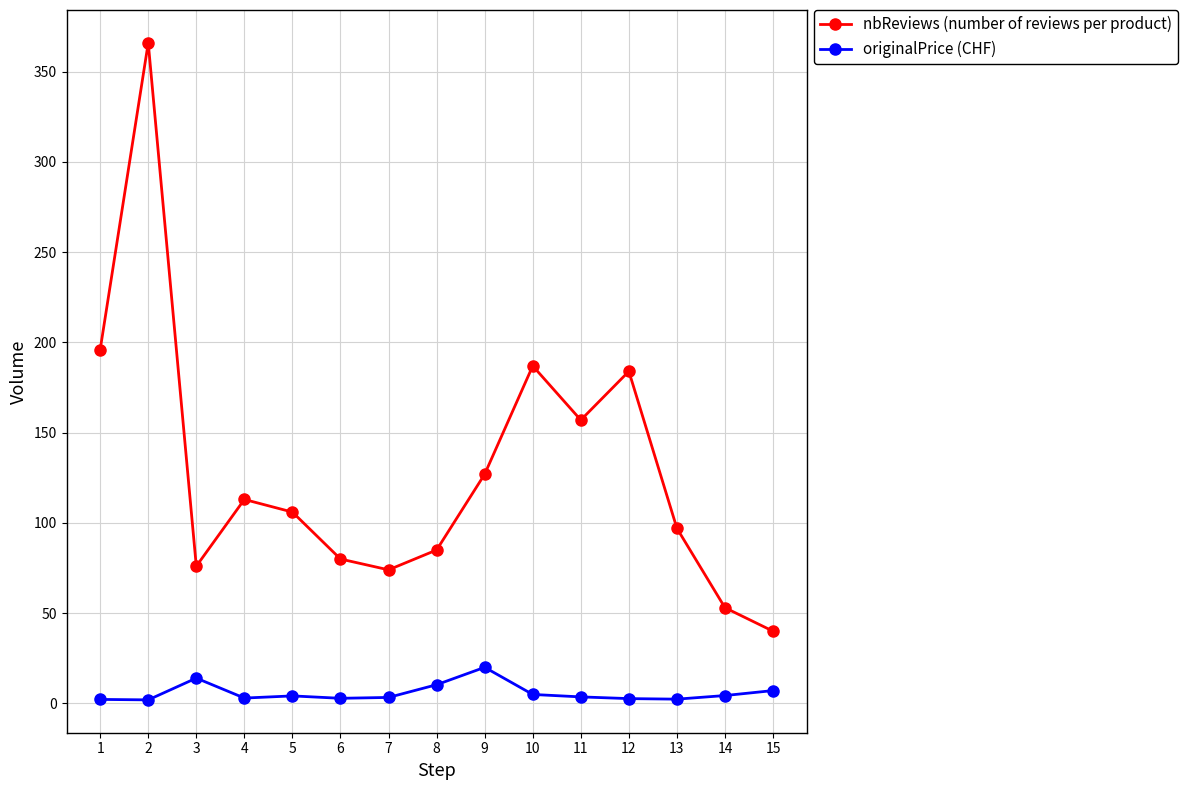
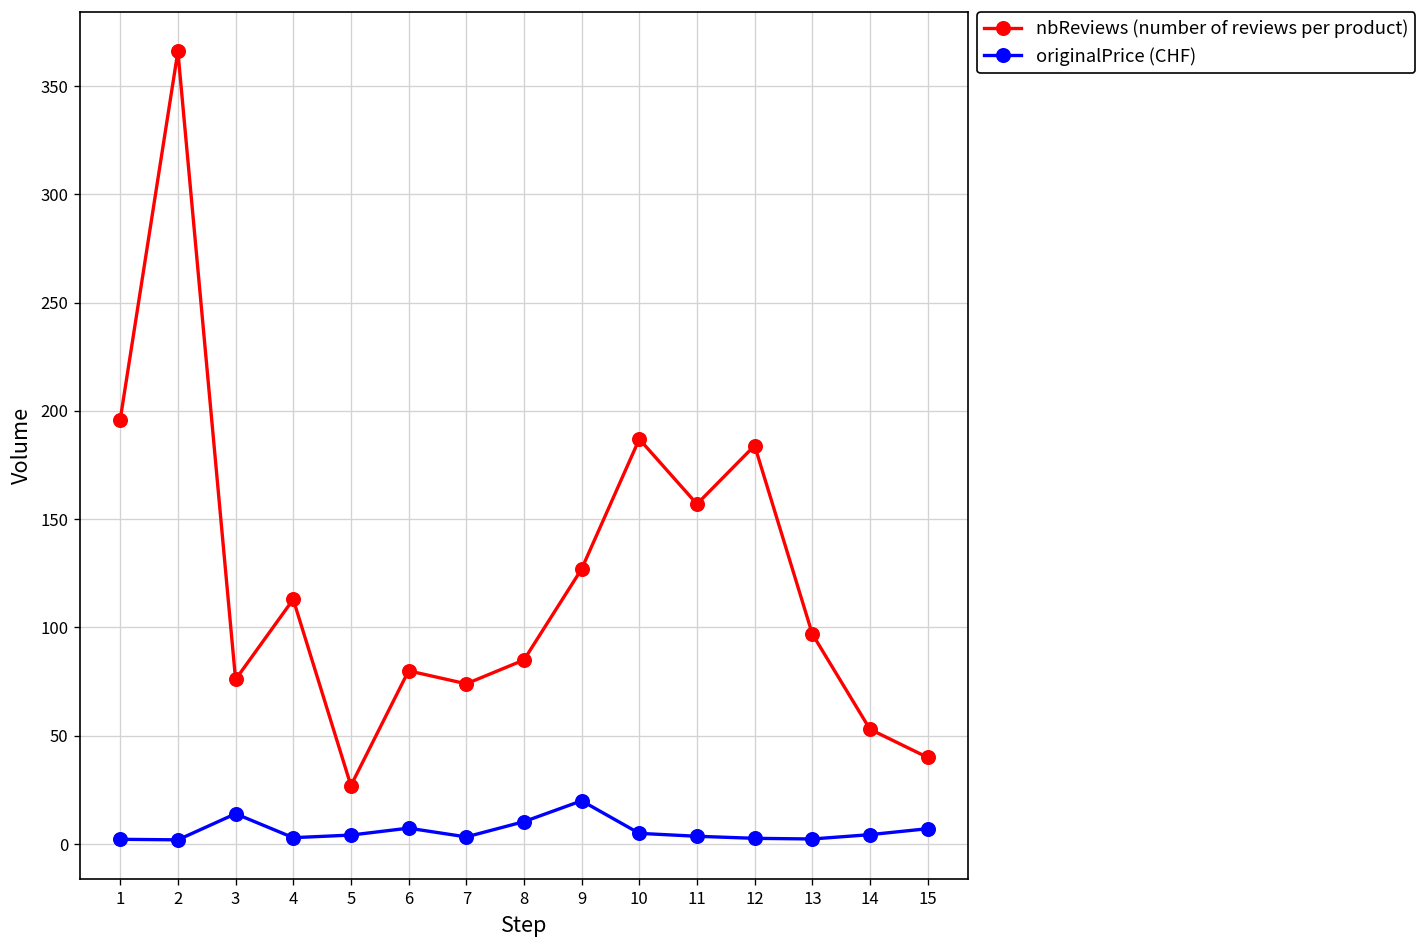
  {
    "nbReviews (number of reviews per product)": {
      "1": 196,
      "2": 366,
      "3": 76,
      "4": 113,
-     "5": 106,
+     "5": 27,
      "6": 80,
      "7": 74,
      "8": 85,
      "9": 127,
      "10": 187,
      "11": 157,
      "12": 184,
      "13": 97,
      "14": 53,
      "15": 40
    },
    "originalPrice (CHF)": {
      "1": 2,
      "2": 2,
      "3": 14,
      "4": 3,
      "5": 4,
-     "6": 3,
+     "6": 7,
      "7": 3,
      "8": 10,
      "9": 20,
      "10": 5,
      "11": 4,
      "12": 3,
      "13": 2,
      "14": 4,
      "15": 7
    }
  }
